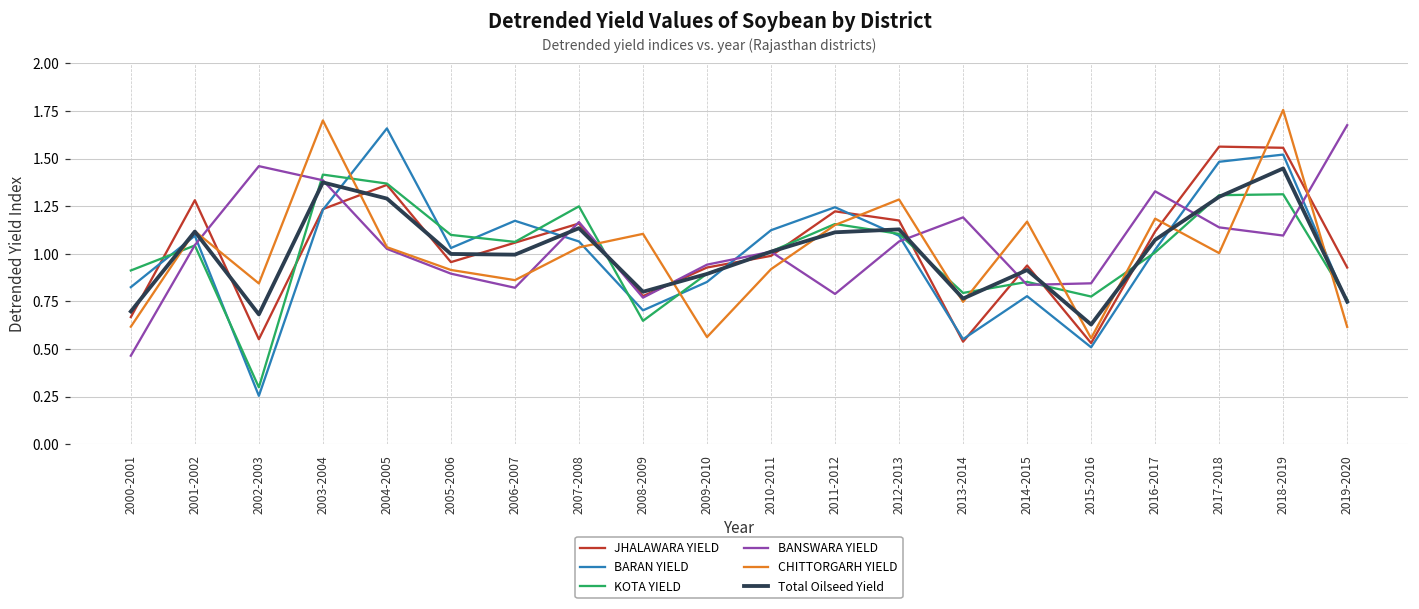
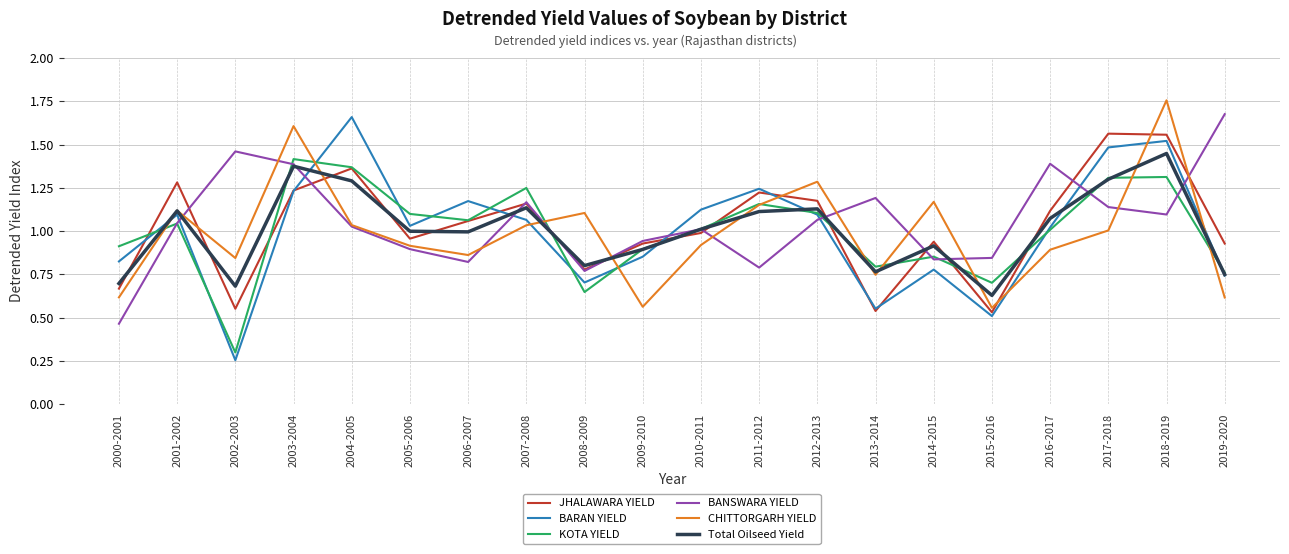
  {
    "JHALAWARA YIELD": {
      "2000-2001": 0.67,
      "2001-2002": 1.28,
      "2002-2003": 0.55,
      "2005-2006": 0.96,
      "2009-2010": 0.93,
      "2010-2011": 0.99,
      "2011-2012": 1.22,
      "2012-2013": 1.17,
      "2014-2015": 0.94,
      "2015-2016": 0.53,
      "2016-2017": 1.12,
      "2017-2018": 1.56,
      "2018-2019": 1.56,
      "2019-2020": 0.93
    },
    "BARAN YIELD": {
      "2000-2001": 0.82,
      "2001-2002": 1.09,
      "2002-2003": 0.25,
      "2004-2005": 1.66,
      "2005-2006": 1.03,
      "2006-2007": 1.17,
      "2007-2008": 1.06,
      "2008-2009": 0.70,
      "2009-2010": 0.85,
      "2010-2011": 1.12,
      "2011-2012": 1.24,
      "2014-2015": 0.78,
      "2015-2016": 0.51,
      "2017-2018": 1.48,
      "2018-2019": 1.52
    },
    "KOTA YIELD": {
      "2000-2001": 0.91,
      "2002-2003": 0.30,
      "2003-2004": 1.42,
      "2005-2006": 1.10,
      "2007-2008": 1.25,
      "2008-2009": 0.65,
      "2013-2014": 0.79,
      "2014-2015": 0.85,
-     "2015-2016": 0.78,
+     "2015-2016": 0.70,
      "2018-2019": 1.31
    },
    "BANSWARA YIELD": {
      "2000-2001": 0.46,
      "2002-2003": 1.46,
      "2005-2006": 0.90,
      "2006-2007": 0.82,
      "2009-2010": 0.94,
      "2011-2012": 0.79,
      "2012-2013": 1.06,
      "2013-2014": 1.19,
      "2014-2015": 0.84,
      "2015-2016": 0.84,
-     "2016-2017": 1.33,
+     "2016-2017": 1.39,
      "2017-2018": 1.14,
      "2018-2019": 1.10,
      "2019-2020": 1.68
    },
    "CHITTORGARH YIELD": {
      "2000-2001": 0.62,
      "2002-2003": 0.84,
-     "2003-2004": 1.70,
+     "2003-2004": 1.61,
      "2005-2006": 0.92,
      "2006-2007": 0.86,
      "2007-2008": 1.03,
      "2008-2009": 1.10,
      "2009-2010": 0.56,
      "2010-2011": 0.92,
      "2012-2013": 1.29,
      "2013-2014": 0.75,
      "2014-2015": 1.17,
      "2015-2016": 0.56,
-     "2016-2017": 1.18,
+     "2016-2017": 0.89,
      "2017-2018": 1.00,
      "2018-2019": 1.76,
      "2019-2020": 0.62
    },
    "Total Oilseed Yield": {
      "2000-2001": 0.70,
      "2002-2003": 0.68,
      "2004-2005": 1.29,
      "2005-2006": 1.00,
      "2006-2007": 1.00,
      "2007-2008": 1.13,
      "2008-2009": 0.80,
      "2011-2012": 1.11,
      "2012-2013": 1.13,
      "2013-2014": 0.76,
      "2014-2015": 0.91,
      "2015-2016": 0.63,
      "2016-2017": 1.07,
      "2018-2019": 1.45
    }
  }
